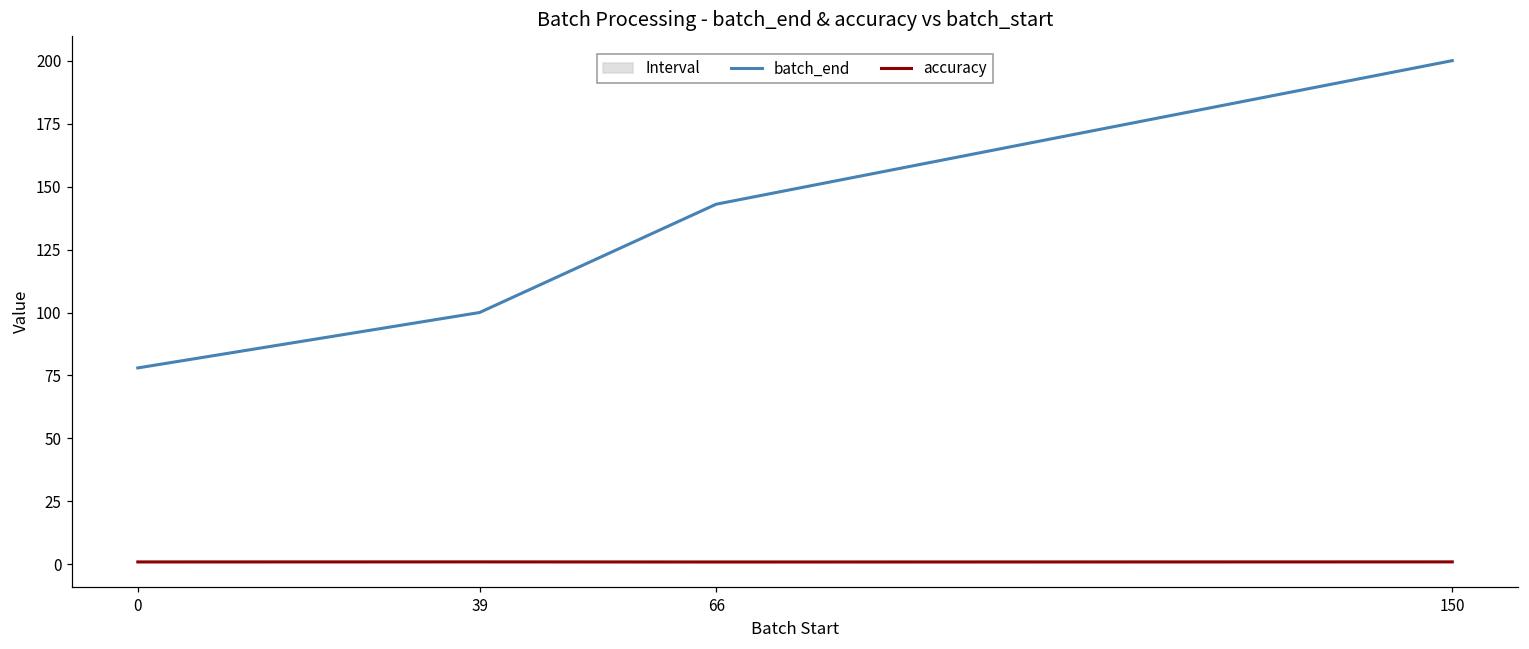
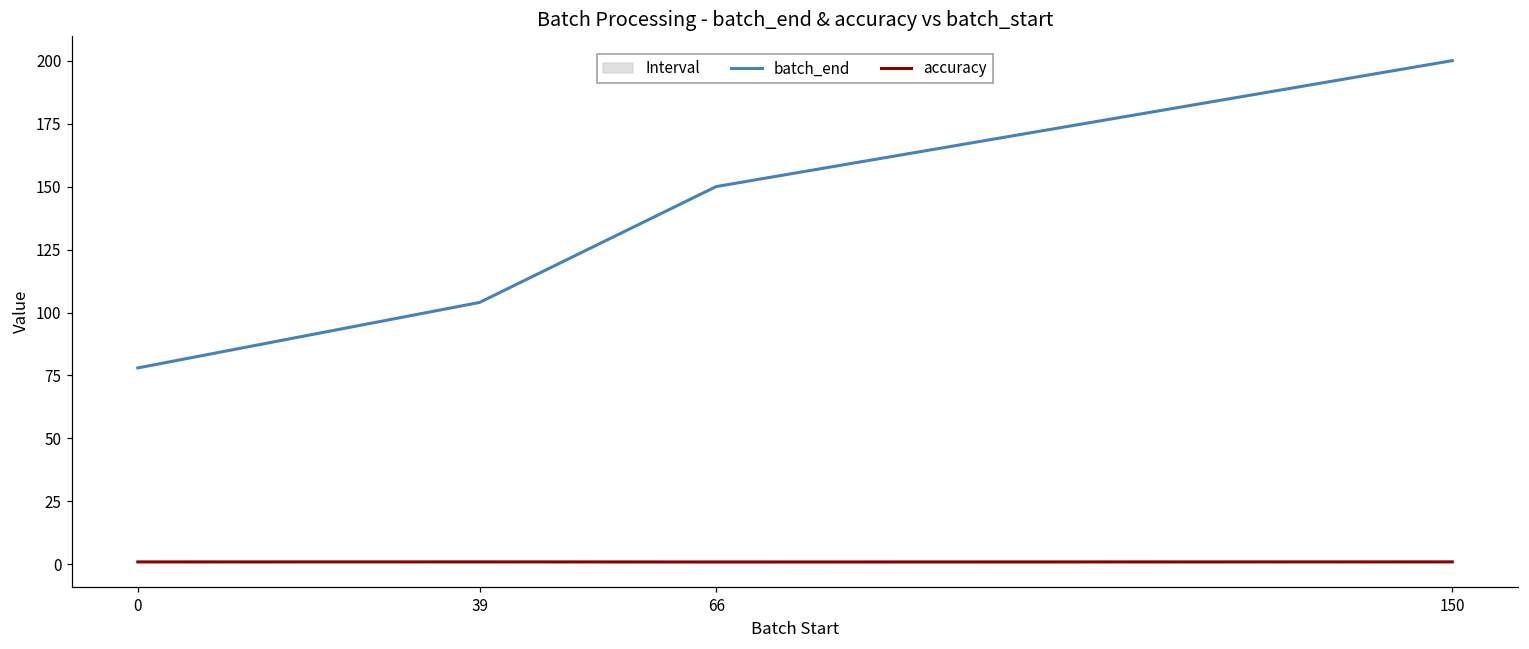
  {
    "batch_end": {
      "0": 78,
-     "39": 100,
-     "66": 143,
+     "39": 104,
+     "66": 150,
      "150": 200
    },
    "Interval": {
      "0": 1,
      "39": 1,
      "66": 1,
      "150": 1
    }
  }
